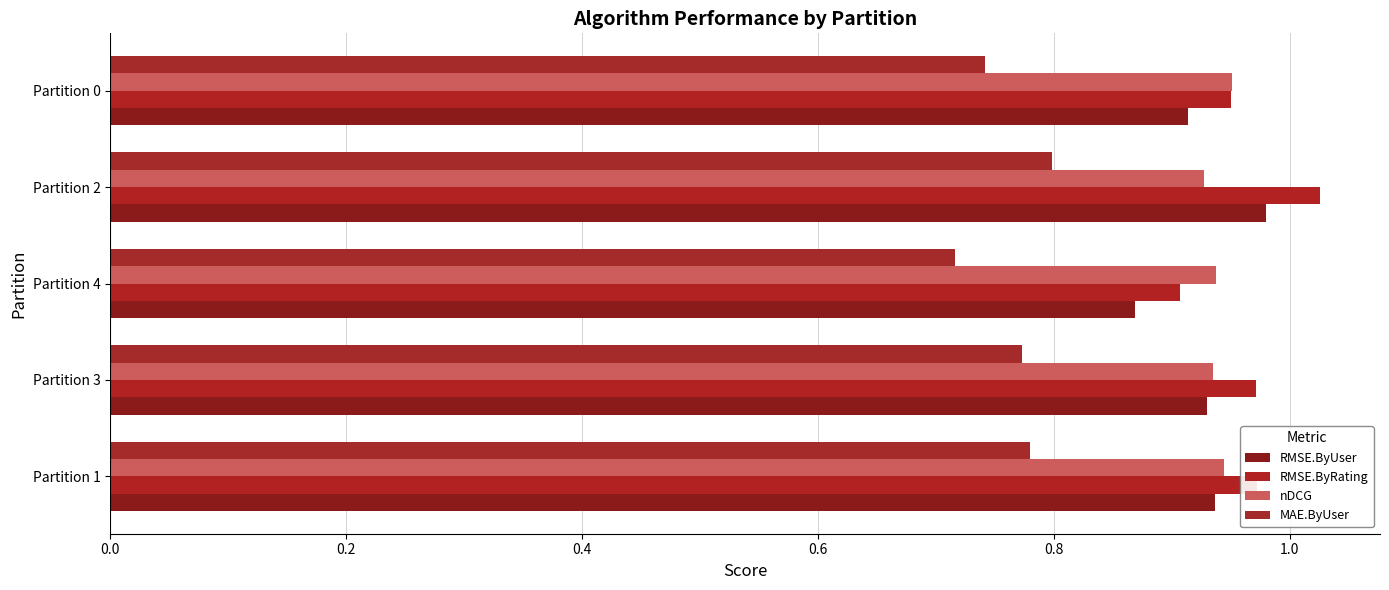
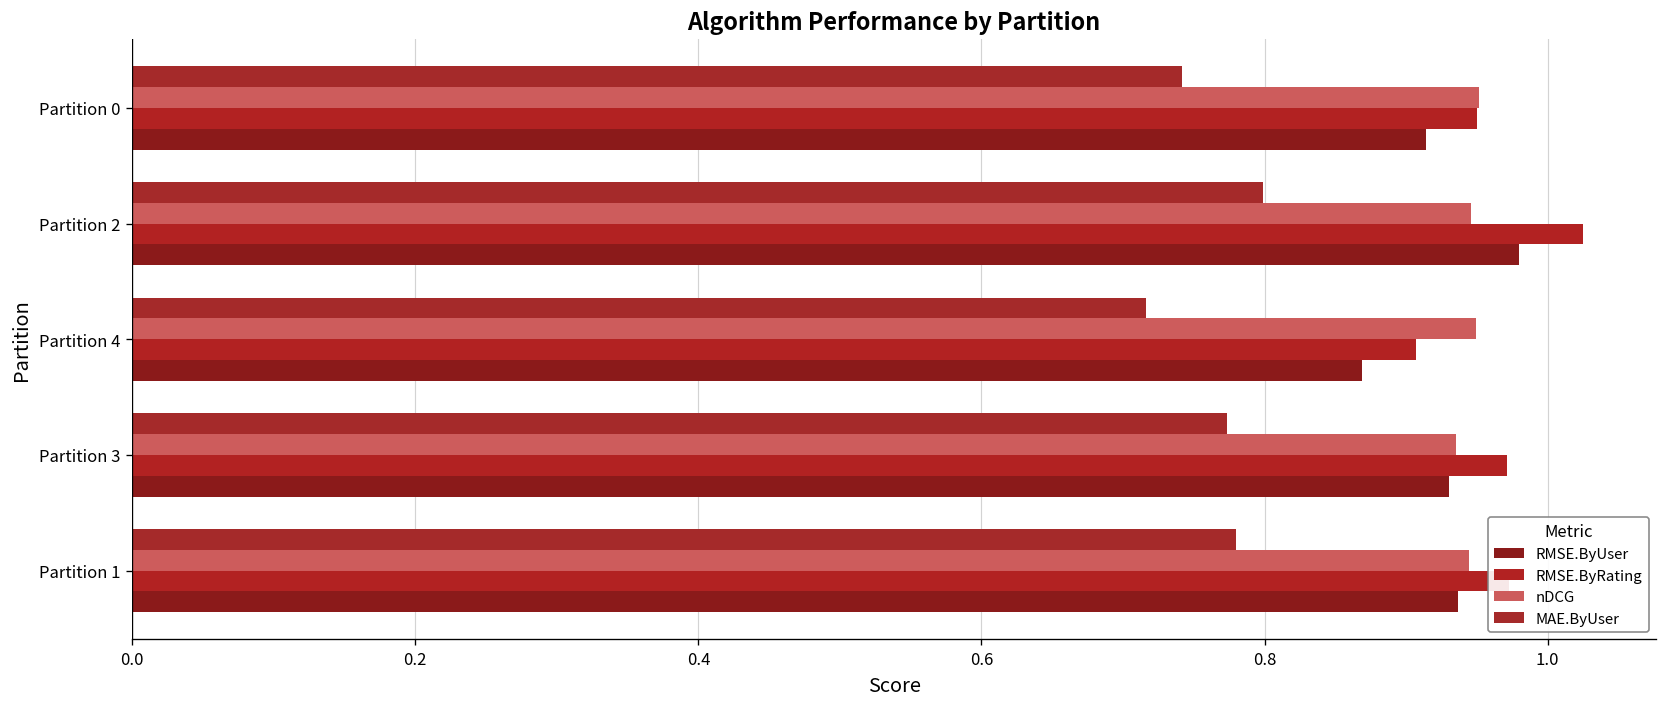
  {
    "nDCG": {
      "Partition 0": 0.951,
-     "Partition 2": 0.927,
-     "Partition 4": 0.937,
+     "Partition 2": 0.946,
+     "Partition 4": 0.949,
      "Partition 3": 0.935,
      "Partition 1": 0.944
    }
  }
